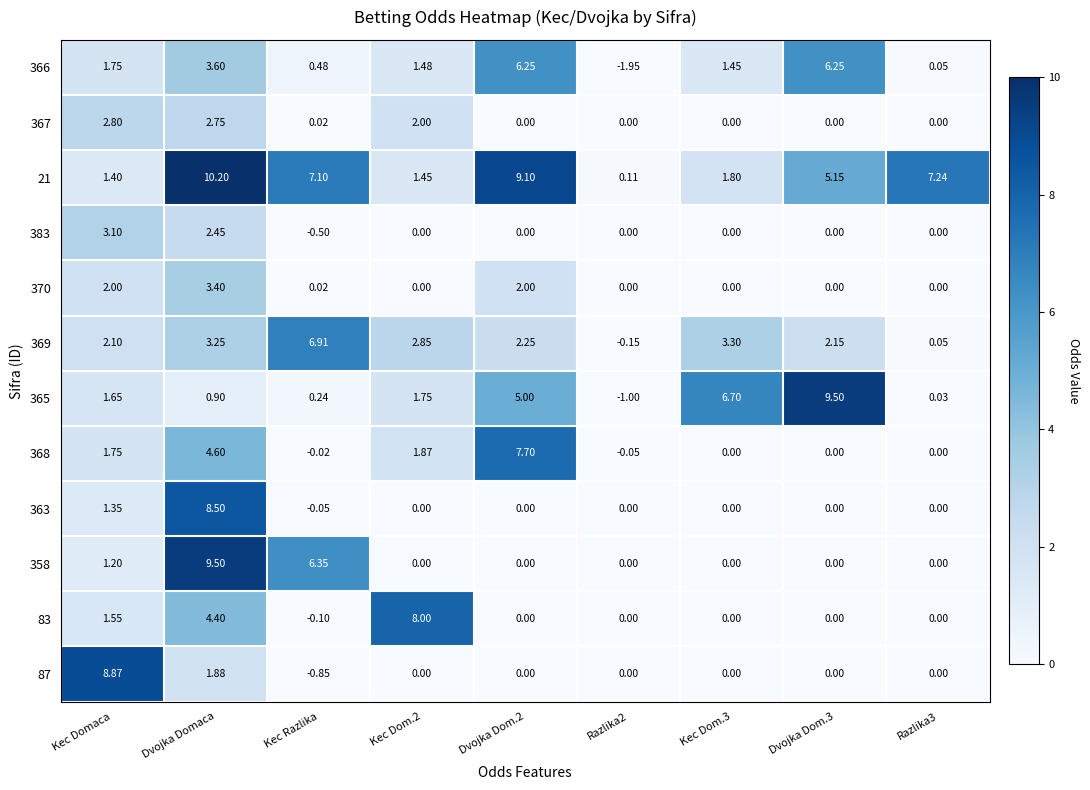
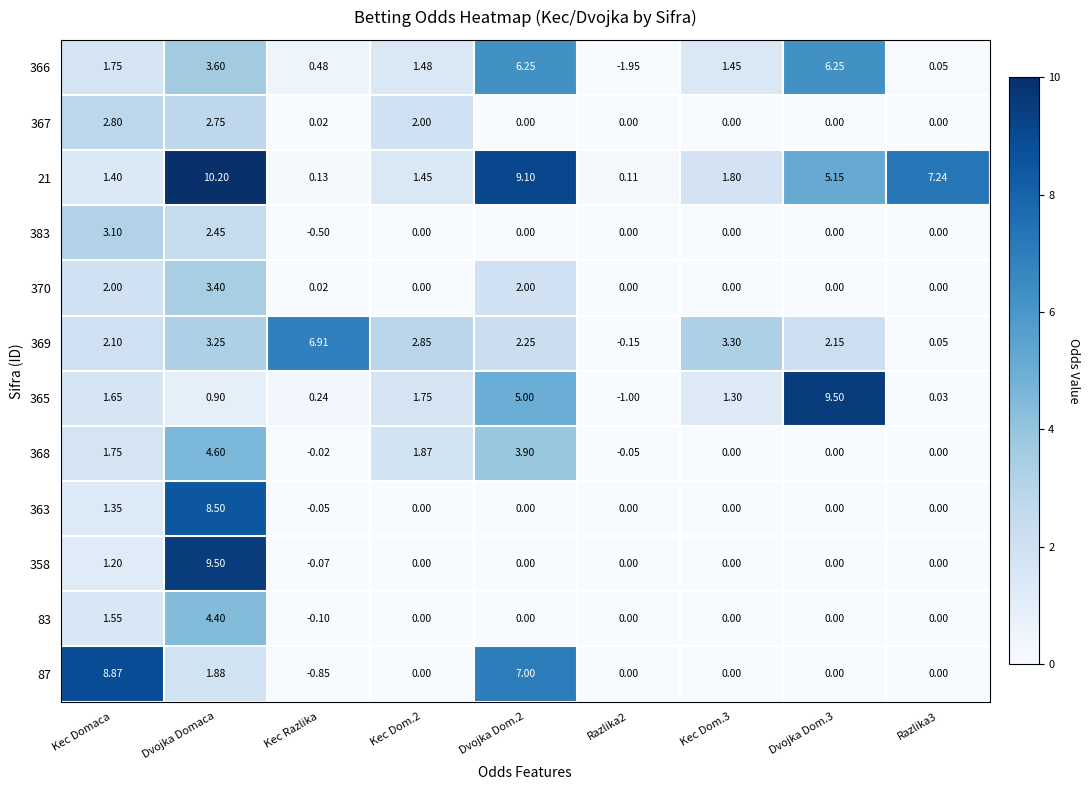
  {
    "366": {
      "Kec Domaca": 1.75,
      "Dvojka Domaca": 3.60,
      "Kec Razlika": 0.48,
      "Kec Dom.2": 1.48,
      "Dvojka Dom.2": 6.25,
      "Razlika2": -1.95,
      "Kec Dom.3": 1.45,
      "Dvojka Dom.3": 6.25,
      "Razlika3": 0.05
    },
    "367": {
      "Kec Domaca": 2.80,
      "Dvojka Domaca": 2.75,
      "Kec Razlika": 0.02,
      "Kec Dom.2": 2.00,
      "Dvojka Dom.2": 0.00,
      "Razlika2": 0.00,
      "Kec Dom.3": 0.00,
      "Dvojka Dom.3": 0.00,
      "Razlika3": 0.00
    },
    "21": {
      "Kec Domaca": 1.40,
      "Dvojka Domaca": 10.20,
-     "Kec Razlika": 7.10,
+     "Kec Razlika": 0.13,
      "Kec Dom.2": 1.45,
      "Dvojka Dom.2": 9.10,
      "Razlika2": 0.11,
      "Kec Dom.3": 1.80,
      "Dvojka Dom.3": 5.15,
      "Razlika3": 7.24
    },
    "383": {
      "Kec Domaca": 3.10,
      "Dvojka Domaca": 2.45,
      "Kec Razlika": -0.50,
      "Kec Dom.2": 0.00,
      "Dvojka Dom.2": 0.00,
      "Razlika2": 0.00,
      "Kec Dom.3": 0.00,
      "Dvojka Dom.3": 0.00,
      "Razlika3": 0.00
    },
    "370": {
      "Kec Domaca": 2.00,
      "Dvojka Domaca": 3.40,
      "Kec Razlika": 0.02,
      "Kec Dom.2": 0.00,
      "Dvojka Dom.2": 2.00,
      "Razlika2": 0.00,
      "Kec Dom.3": 0.00,
      "Dvojka Dom.3": 0.00,
      "Razlika3": 0.00
    },
    "369": {
      "Kec Domaca": 2.10,
      "Dvojka Domaca": 3.25,
      "Kec Razlika": 6.91,
      "Kec Dom.2": 2.85,
      "Dvojka Dom.2": 2.25,
      "Razlika2": -0.15,
      "Kec Dom.3": 3.30,
      "Dvojka Dom.3": 2.15,
      "Razlika3": 0.05
    },
    "365": {
      "Kec Domaca": 1.65,
      "Dvojka Domaca": 0.90,
      "Kec Razlika": 0.24,
      "Kec Dom.2": 1.75,
      "Dvojka Dom.2": 5.00,
      "Razlika2": -1.00,
-     "Kec Dom.3": 6.70,
+     "Kec Dom.3": 1.30,
      "Dvojka Dom.3": 9.50,
      "Razlika3": 0.03
    },
    "368": {
      "Kec Domaca": 1.75,
      "Dvojka Domaca": 4.60,
      "Kec Razlika": -0.02,
      "Kec Dom.2": 1.87,
-     "Dvojka Dom.2": 7.70,
+     "Dvojka Dom.2": 3.90,
      "Razlika2": -0.05,
      "Kec Dom.3": 0.00,
      "Dvojka Dom.3": 0.00,
      "Razlika3": 0.00
    },
    "363": {
      "Kec Domaca": 1.35,
      "Dvojka Domaca": 8.50,
      "Kec Razlika": -0.05,
      "Kec Dom.2": 0.00,
      "Dvojka Dom.2": 0.00,
      "Razlika2": 0.00,
      "Kec Dom.3": 0.00,
      "Dvojka Dom.3": 0.00,
      "Razlika3": 0.00
    },
    "358": {
      "Kec Domaca": 1.20,
      "Dvojka Domaca": 9.50,
-     "Kec Razlika": 6.35,
+     "Kec Razlika": -0.07,
      "Kec Dom.2": 0.00,
      "Dvojka Dom.2": 0.00,
      "Razlika2": 0.00,
      "Kec Dom.3": 0.00,
      "Dvojka Dom.3": 0.00,
      "Razlika3": 0.00
    },
    "83": {
      "Kec Domaca": 1.55,
      "Dvojka Domaca": 4.40,
      "Kec Razlika": -0.10,
-     "Kec Dom.2": 8.00,
+     "Kec Dom.2": 0.00,
      "Dvojka Dom.2": 0.00,
      "Razlika2": 0.00,
      "Kec Dom.3": 0.00,
      "Dvojka Dom.3": 0.00,
      "Razlika3": 0.00
    },
    "87": {
      "Kec Domaca": 8.87,
      "Dvojka Domaca": 1.88,
      "Kec Razlika": -0.85,
      "Kec Dom.2": 0.00,
-     "Dvojka Dom.2": 0.00,
+     "Dvojka Dom.2": 7.00,
      "Razlika2": 0.00,
      "Kec Dom.3": 0.00,
      "Dvojka Dom.3": 0.00,
      "Razlika3": 0.00
    }
  }
